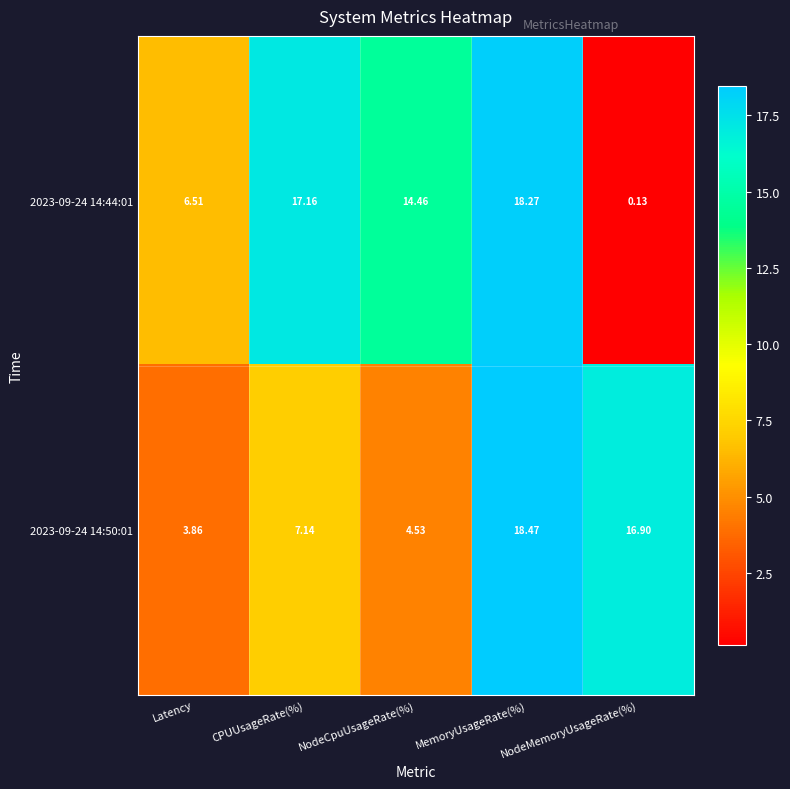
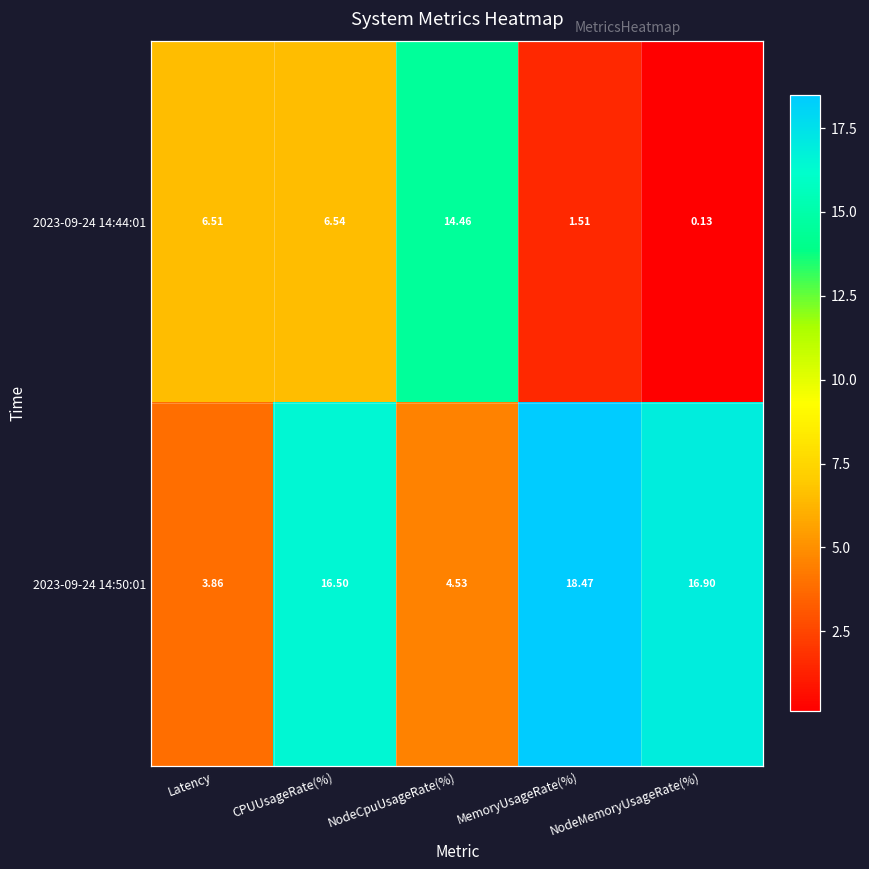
  {
    "2023-09-24 14:44:01": {
      "Latency": 6.51,
-     "CPUUsageRate(%)": 17.16,
+     "CPUUsageRate(%)": 6.54,
      "NodeCpuUsageRate(%)": 14.46,
-     "MemoryUsageRate(%)": 18.27,
+     "MemoryUsageRate(%)": 1.51,
      "NodeMemoryUsageRate(%)": 0.13
    },
    "2023-09-24 14:50:01": {
      "Latency": 3.86,
-     "CPUUsageRate(%)": 7.14,
+     "CPUUsageRate(%)": 16.50,
      "NodeCpuUsageRate(%)": 4.53,
      "MemoryUsageRate(%)": 18.47,
      "NodeMemoryUsageRate(%)": 16.90
    }
  }
